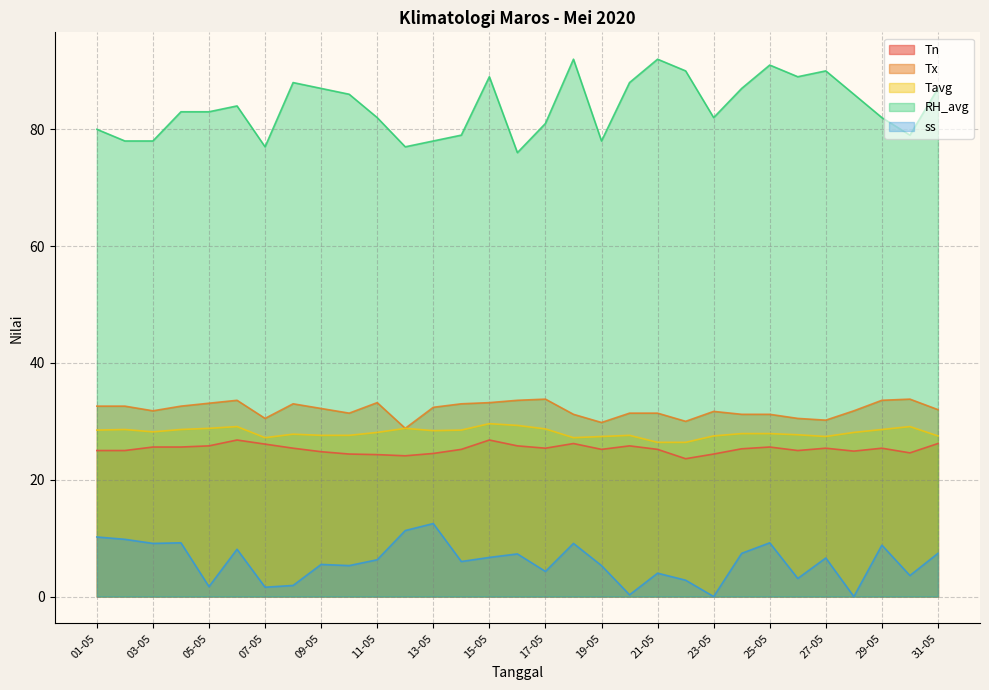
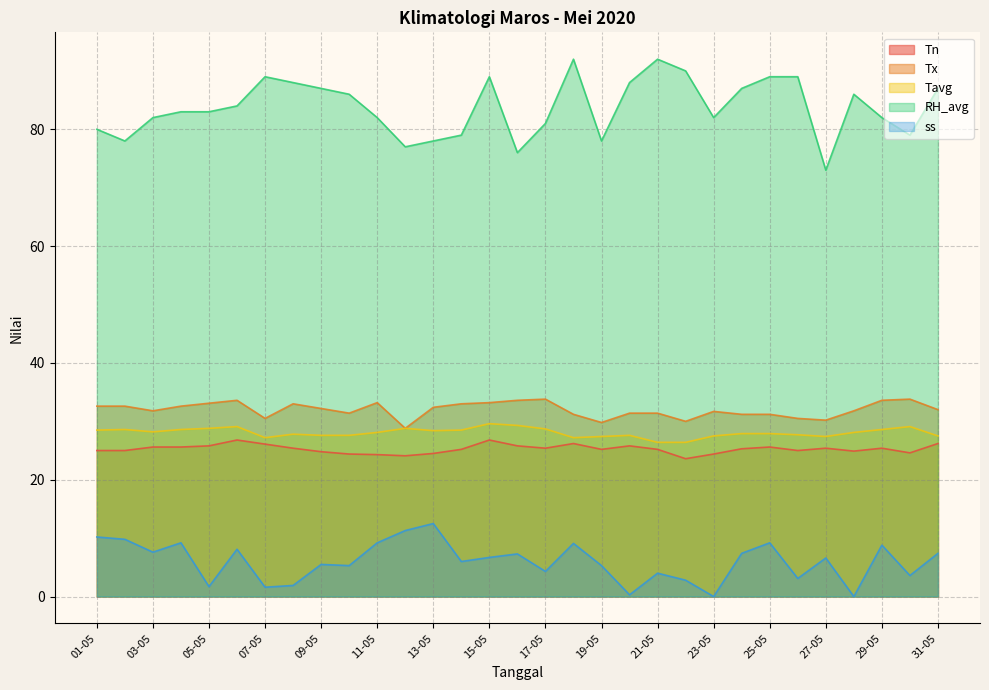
  {
    "RH_avg": {
      "01-05": 80,
-     "03-05": 78,
+     "03-05": 82,
      "05-05": 83,
-     "07-05": 77,
+     "07-05": 89,
      "09-05": 87,
      "11-05": 82,
      "13-05": 78,
      "15-05": 89,
      "17-05": 81,
      "19-05": 78,
      "21-05": 92,
      "23-05": 82,
-     "25-05": 91,
-     "27-05": 90,
+     "25-05": 89,
+     "27-05": 73,
      "29-05": 82
    },
    "ss": {
      "01-05": 10,
-     "03-05": 9,
+     "03-05": 8,
      "05-05": 2,
      "07-05": 2,
      "09-05": 6,
-     "11-05": 6,
+     "11-05": 9,
      "13-05": 13,
      "15-05": 7,
      "17-05": 4,
      "19-05": 5,
      "21-05": 4,
      "23-05": 0,
      "25-05": 9,
      "27-05": 7,
      "29-05": 9,
      "31-05": 7
    }
  }
